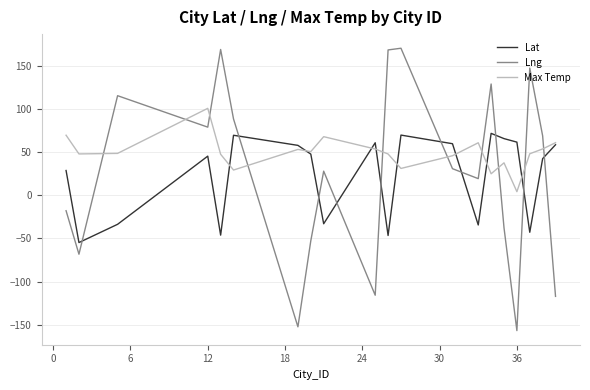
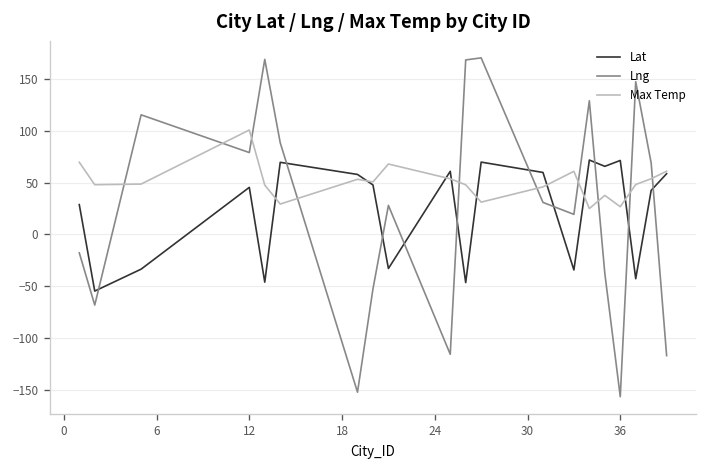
  {
    "Lat": {
      "12": 50,
-     "36": 60
+     "36": 70
    },
    "Lng": {
      "12": 80,
      "36": -160
    },
    "Max Temp": {
      "12": 100,
-     "36": 0
+     "36": 30
    }
  }
